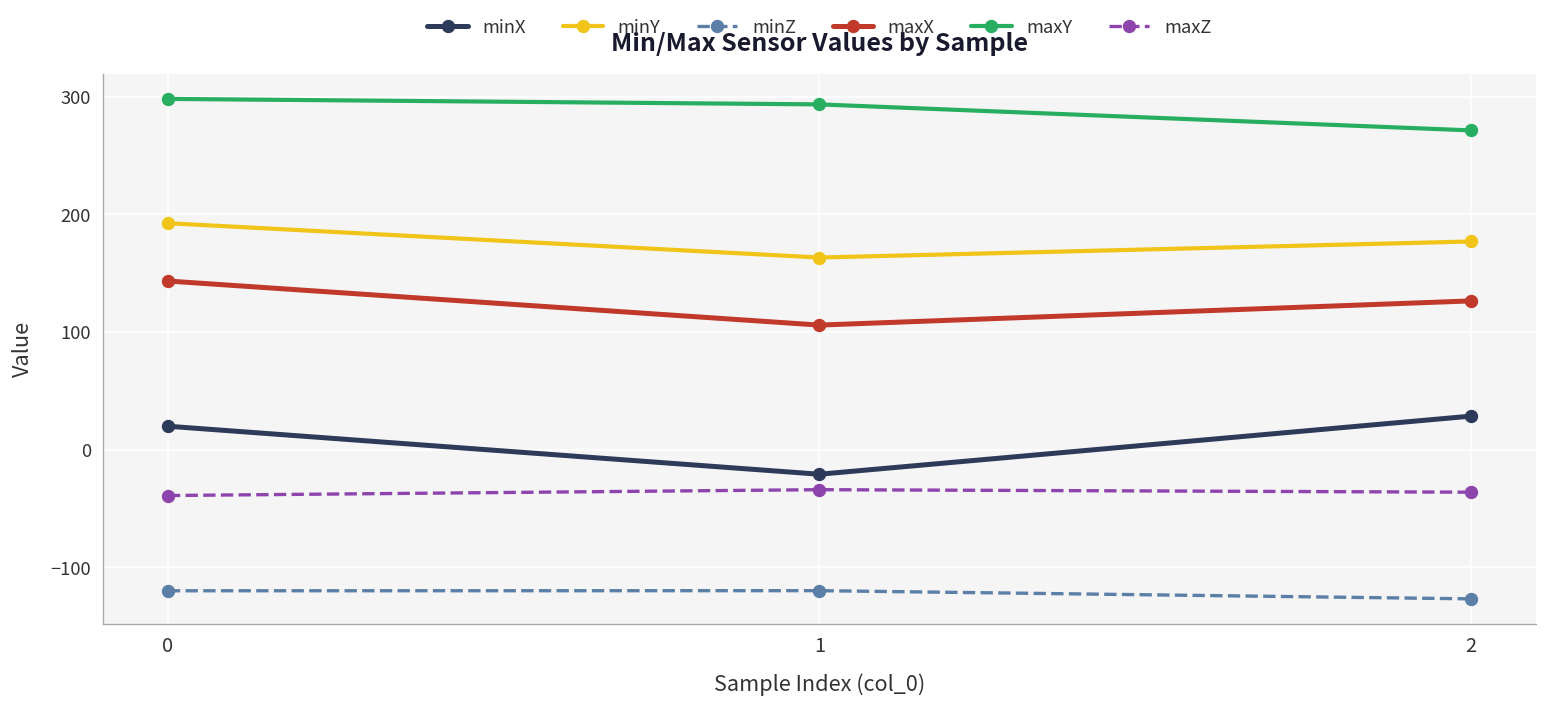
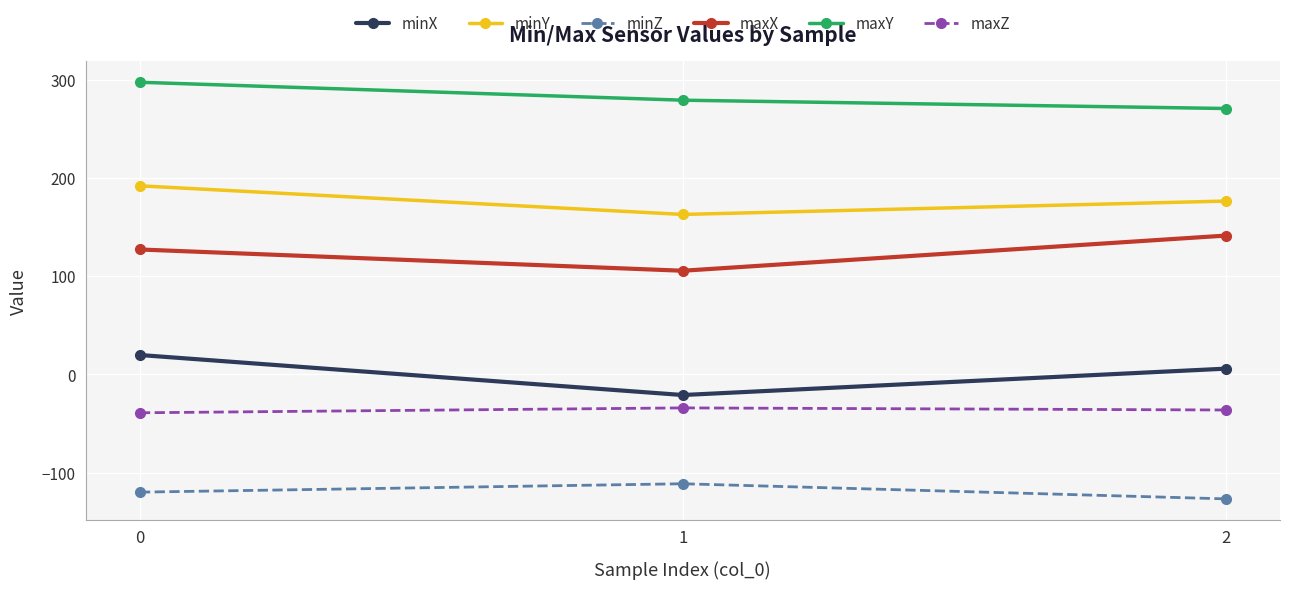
  {
    "minX": {
      "0": 20,
      "1": -20,
-     "2": 30
+     "2": 10
    },
    "minY": {
      "0": 190,
      "1": 160,
      "2": 180
    },
    "minZ": {
      "0": -120,
-     "1": -120,
+     "1": -110,
      "2": -130
    },
    "maxX": {
-     "0": 140,
+     "0": 130,
      "1": 110,
-     "2": 130
+     "2": 140
    },
    "maxY": {
      "0": 300,
-     "1": 290,
+     "1": 280,
      "2": 270
    },
    "maxZ": {
      "0": -40,
      "1": -30,
      "2": -40
    }
  }
